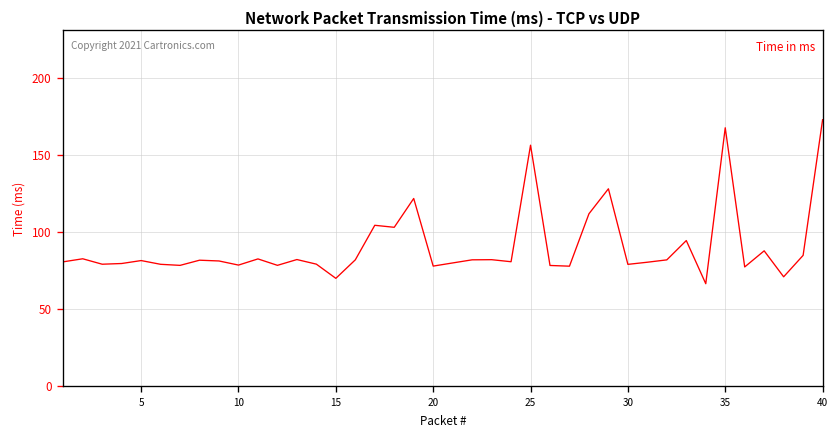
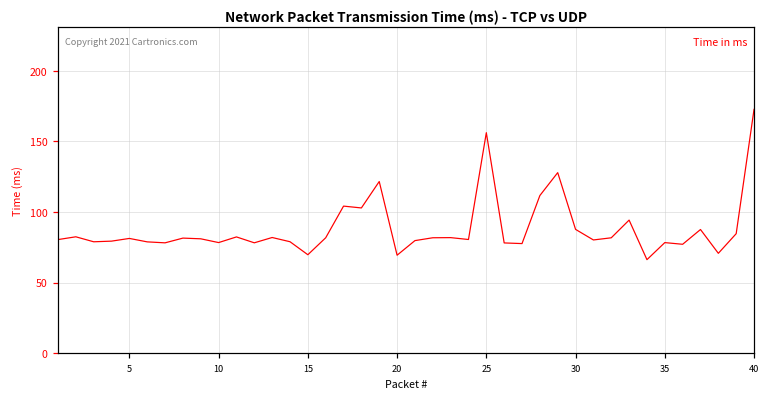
  {
    "5": 81,
    "10": 78,
    "15": 70,
-   "20": 78,
+   "20": 69,
    "25": 156,
-   "30": 79,
-   "35": 167,
+   "30": 88,
+   "35": 78,
    "40": 173
  }
